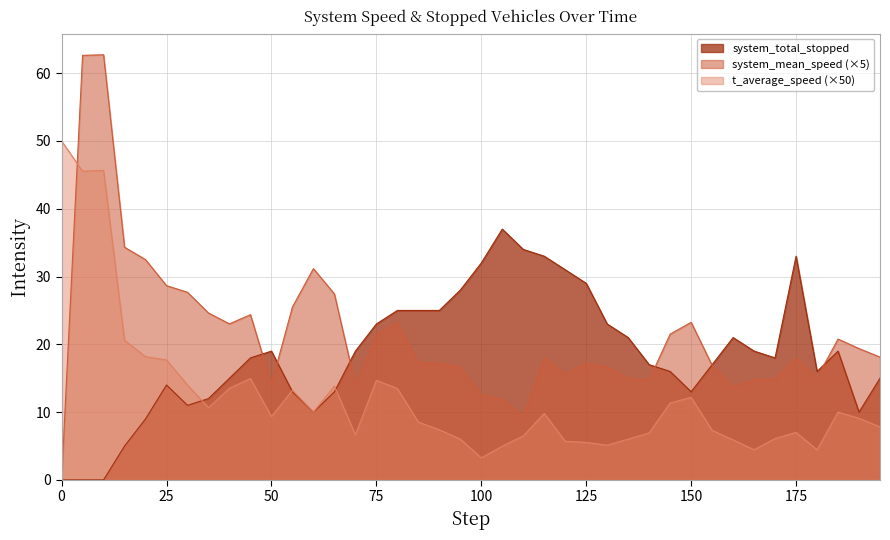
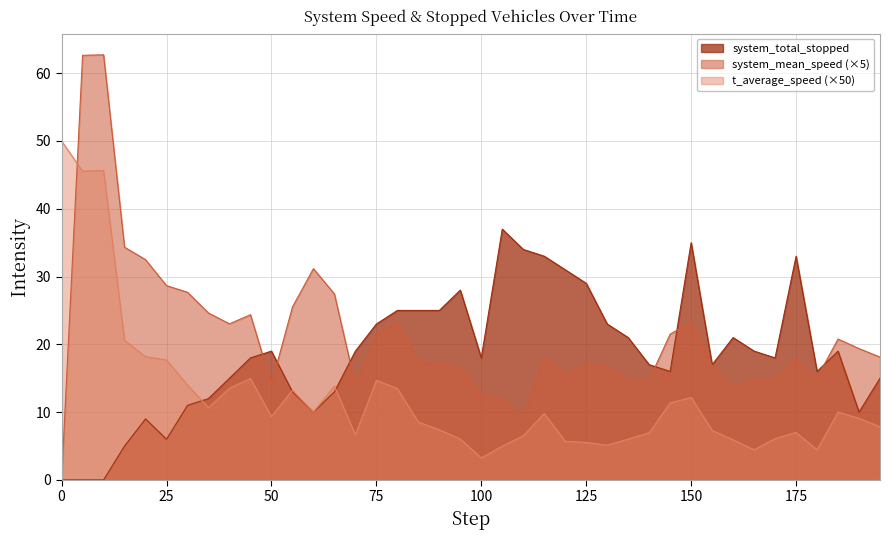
  {
    "system_total_stopped": {
-     "25": 14,
+     "25": 6,
      "50": 19,
      "75": 23,
-     "100": 32,
+     "100": 18,
      "125": 29,
-     "150": 13,
+     "150": 35,
      "175": 33
    }
  }
